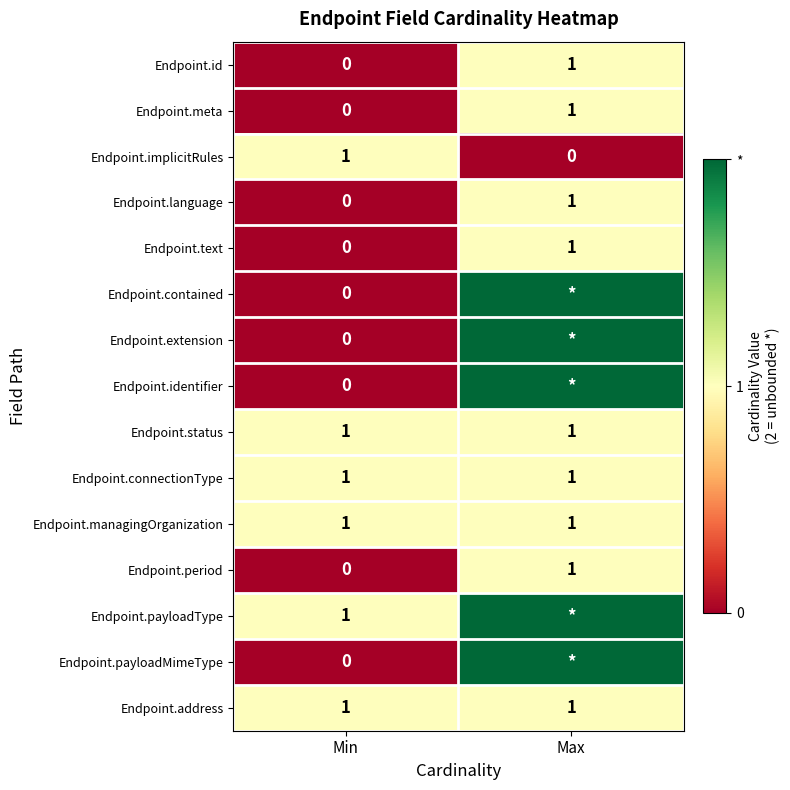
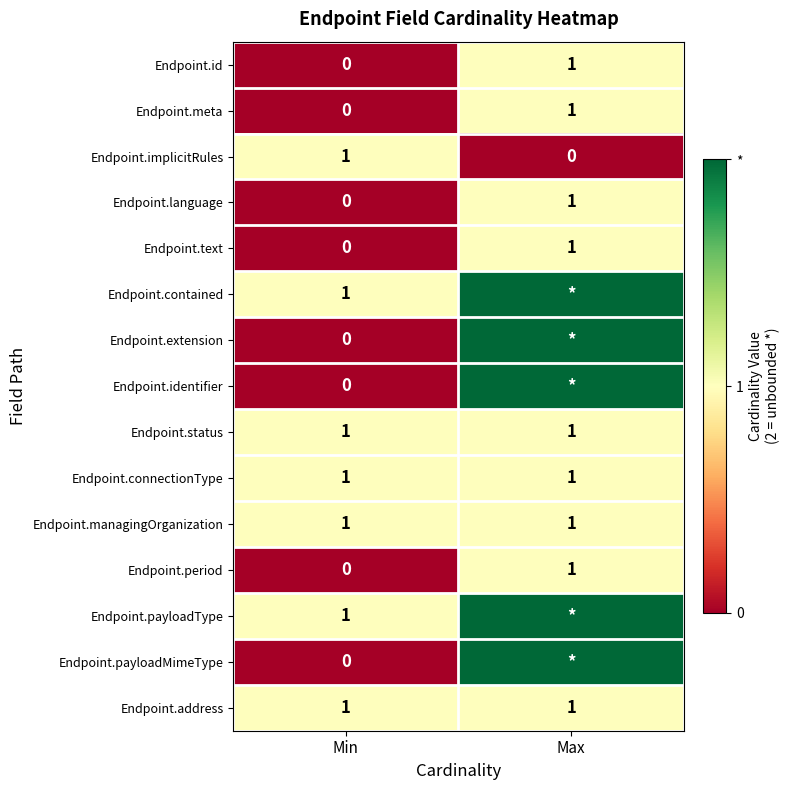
  {
    "Endpoint.id": {
      "Min": 0,
      "Max": 1
    },
    "Endpoint.meta": {
      "Min": 0,
      "Max": 1
    },
    "Endpoint.implicitRules": {
      "Min": 1,
      "Max": 0
    },
    "Endpoint.language": {
      "Min": 0,
      "Max": 1
    },
    "Endpoint.text": {
      "Min": 0,
      "Max": 1
    },
    "Endpoint.contained": {
-     "Min": 0
+     "Min": 1
    },
    "Endpoint.extension": {
      "Min": 0
    },
    "Endpoint.identifier": {
      "Min": 0
    },
    "Endpoint.status": {
      "Min": 1,
      "Max": 1
    },
    "Endpoint.connectionType": {
      "Min": 1,
      "Max": 1
    },
    "Endpoint.managingOrganization": {
      "Min": 1,
      "Max": 1
    },
    "Endpoint.period": {
      "Min": 0,
      "Max": 1
    },
    "Endpoint.payloadType": {
      "Min": 1
    },
    "Endpoint.payloadMimeType": {
      "Min": 0
    },
    "Endpoint.address": {
      "Min": 1,
      "Max": 1
    }
  }
